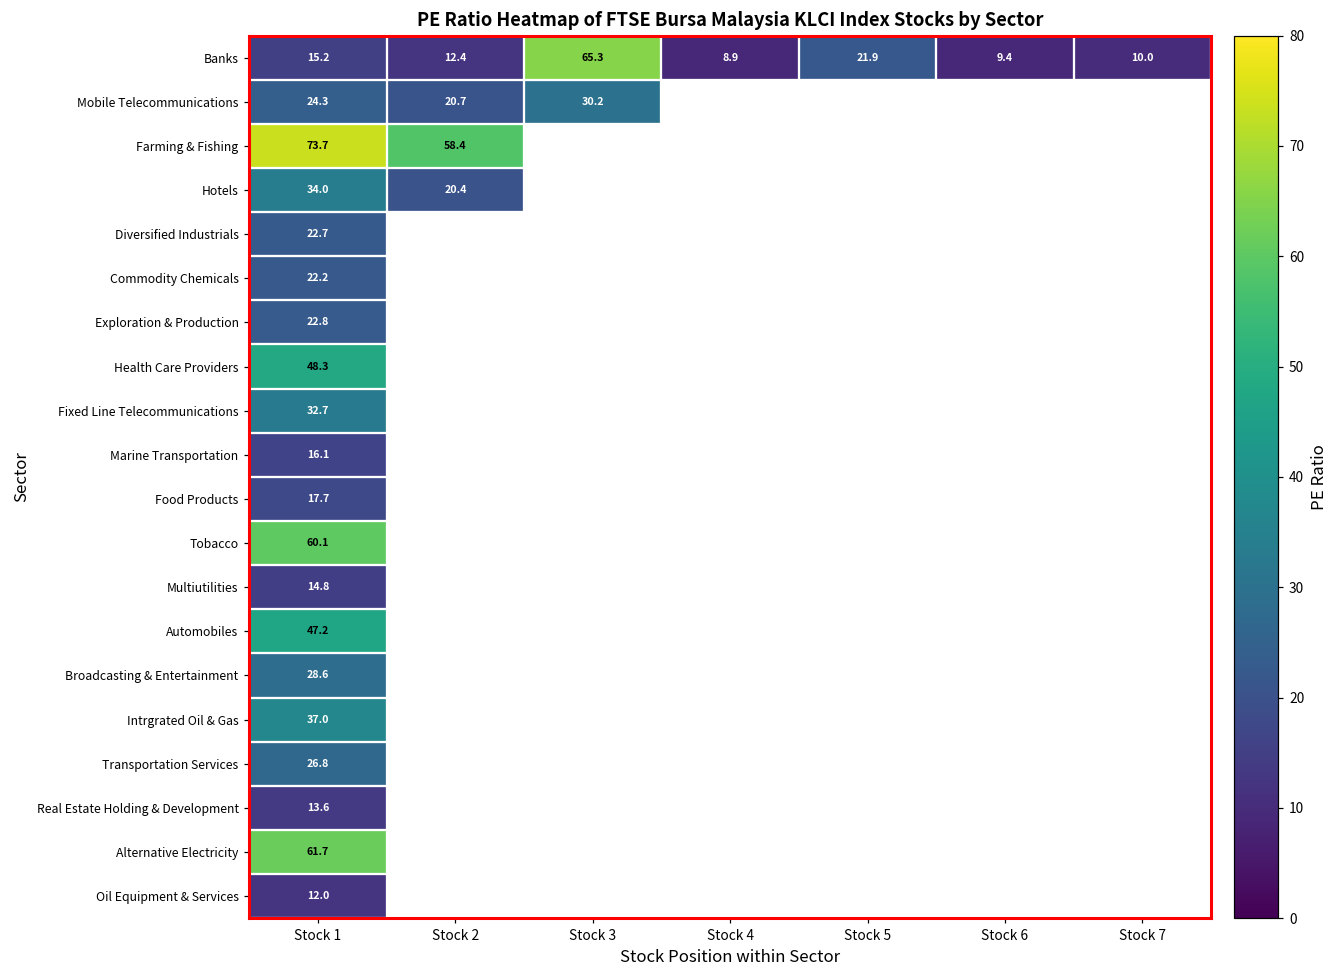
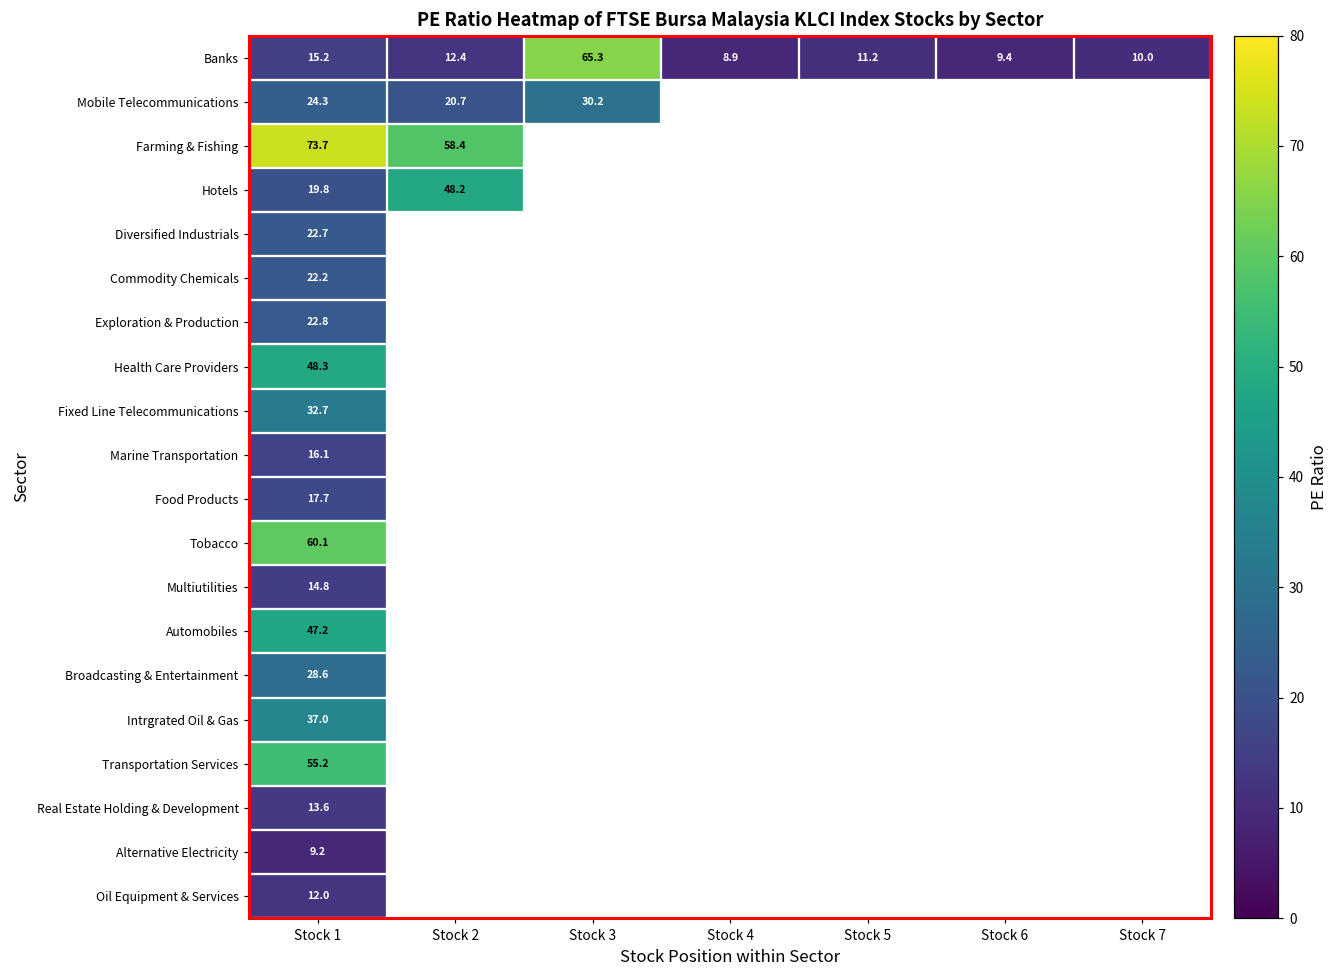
  {
    "Banks": {
      "Stock 1": 15.2,
      "Stock 2": 12.4,
      "Stock 3": 65.3,
      "Stock 4": 8.9,
-     "Stock 5": 21.9,
+     "Stock 5": 11.2,
      "Stock 6": 9.4,
      "Stock 7": 10.0
    },
    "Mobile Telecommunications": {
      "Stock 1": 24.3,
      "Stock 2": 20.7,
      "Stock 3": 30.2
    },
    "Farming & Fishing": {
      "Stock 1": 73.7,
      "Stock 2": 58.4
    },
    "Hotels": {
-     "Stock 1": 34.0,
-     "Stock 2": 20.4
+     "Stock 1": 19.8,
+     "Stock 2": 48.2
    },
    "Diversified Industrials": {
      "Stock 1": 22.7
    },
    "Commodity Chemicals": {
      "Stock 1": 22.2
    },
    "Exploration & Production": {
      "Stock 1": 22.8
    },
    "Health Care Providers": {
      "Stock 1": 48.3
    },
    "Fixed Line Telecommunications": {
      "Stock 1": 32.7
    },
    "Marine Transportation": {
      "Stock 1": 16.1
    },
    "Food Products": {
      "Stock 1": 17.7
    },
    "Tobacco": {
      "Stock 1": 60.1
    },
    "Multiutilities": {
      "Stock 1": 14.8
    },
    "Automobiles": {
      "Stock 1": 47.2
    },
    "Broadcasting & Entertainment": {
      "Stock 1": 28.6
    },
    "Intrgrated Oil & Gas": {
      "Stock 1": 37.0
    },
    "Transportation Services": {
-     "Stock 1": 26.8
+     "Stock 1": 55.2
    },
    "Real Estate Holding & Development": {
      "Stock 1": 13.6
    },
    "Alternative Electricity": {
-     "Stock 1": 61.7
+     "Stock 1": 9.2
    },
    "Oil Equipment & Services": {
      "Stock 1": 12.0
    }
  }
